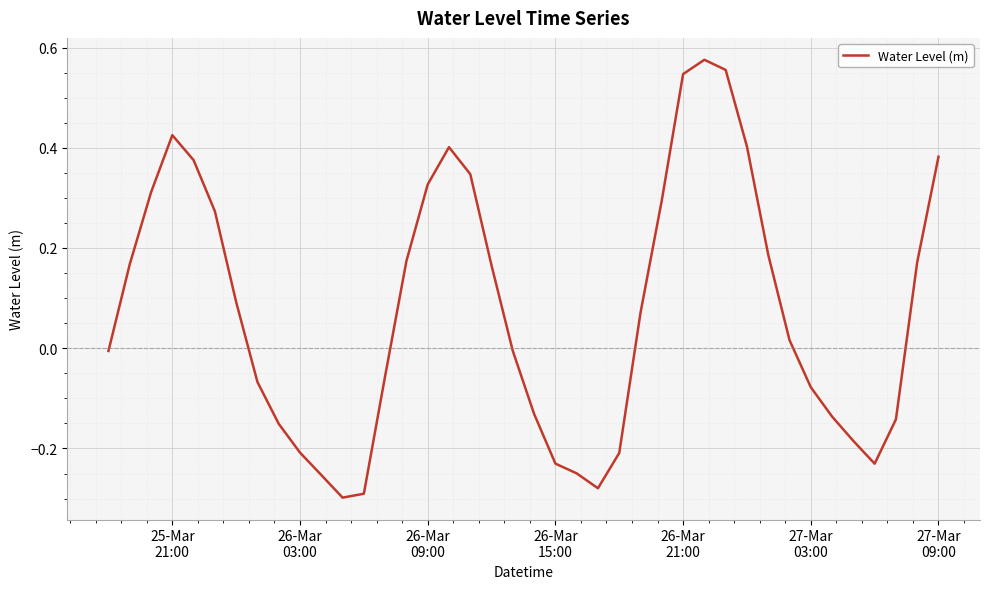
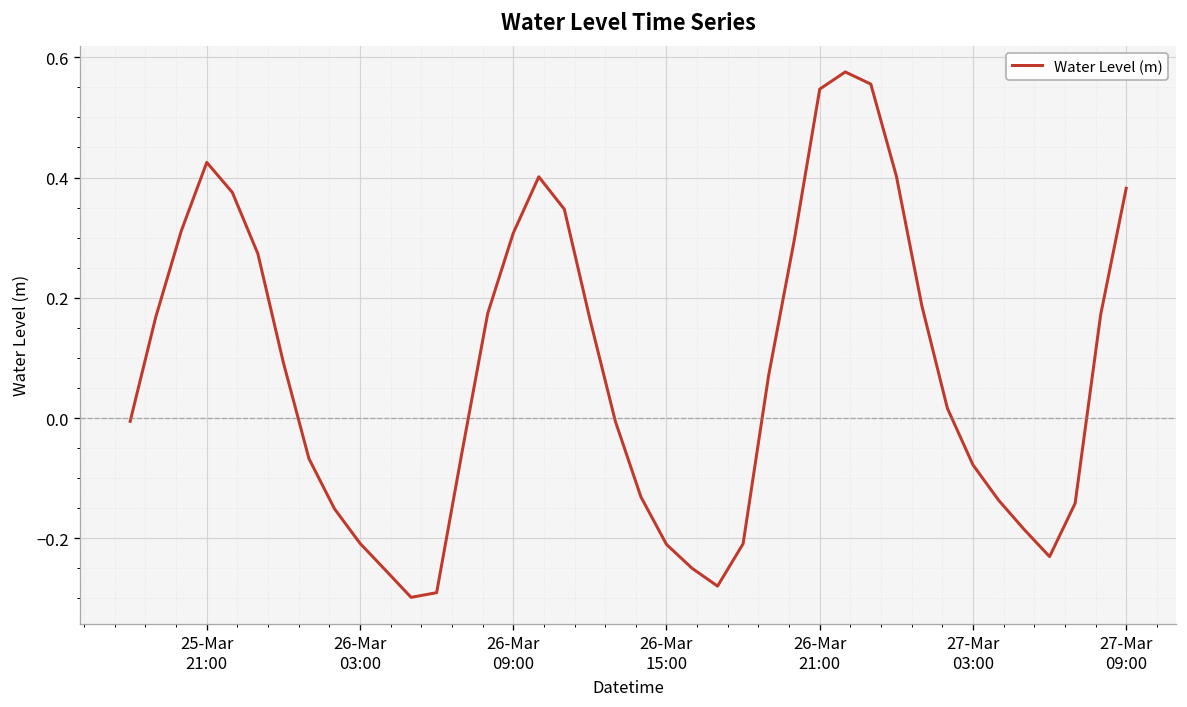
  {
    "25-Mar 21:00": 0.43,
    "26-Mar 03:00": -0.21,
-   "26-Mar 09:00": 0.33,
-   "26-Mar 15:00": -0.23,
+   "26-Mar 09:00": 0.31,
+   "26-Mar 15:00": -0.21,
    "26-Mar 21:00": 0.55,
    "27-Mar 03:00": -0.08,
    "27-Mar 09:00": 0.38
  }
